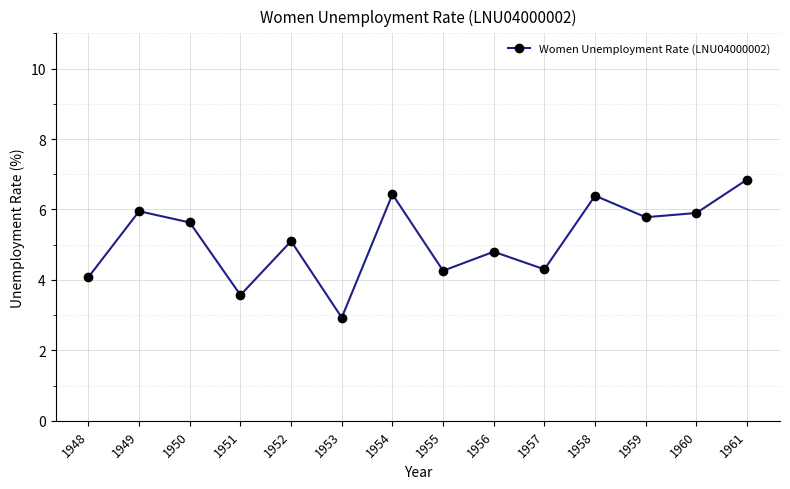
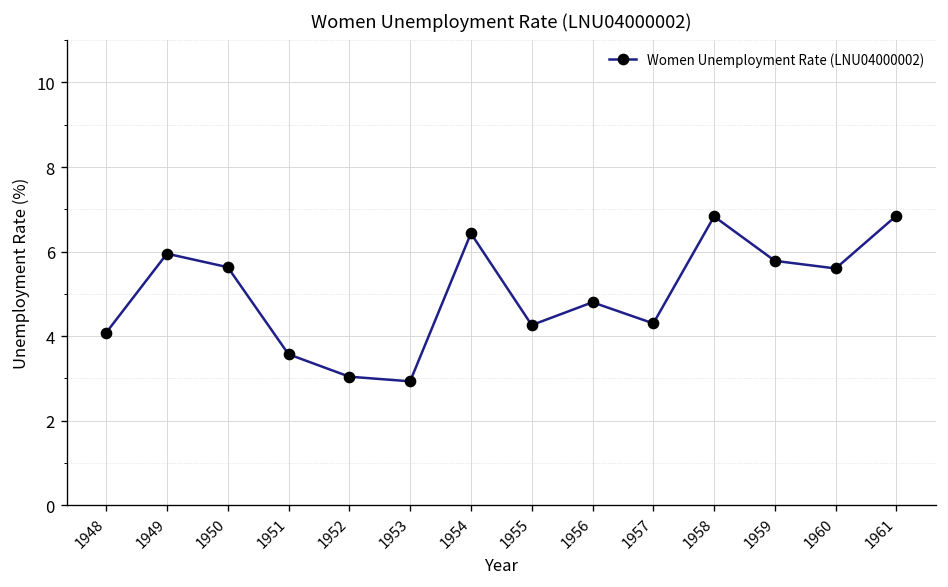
  {
    "1948": 4.1,
    "1949": 6.0,
    "1950": 5.6,
    "1951": 3.6,
-   "1952": 5.1,
+   "1952": 3.0,
    "1953": 2.9,
    "1954": 6.4,
    "1955": 4.3,
    "1956": 4.8,
    "1957": 4.3,
-   "1958": 6.4,
+   "1958": 6.8,
    "1959": 5.8,
-   "1960": 5.9,
+   "1960": 5.6,
    "1961": 6.9
  }
